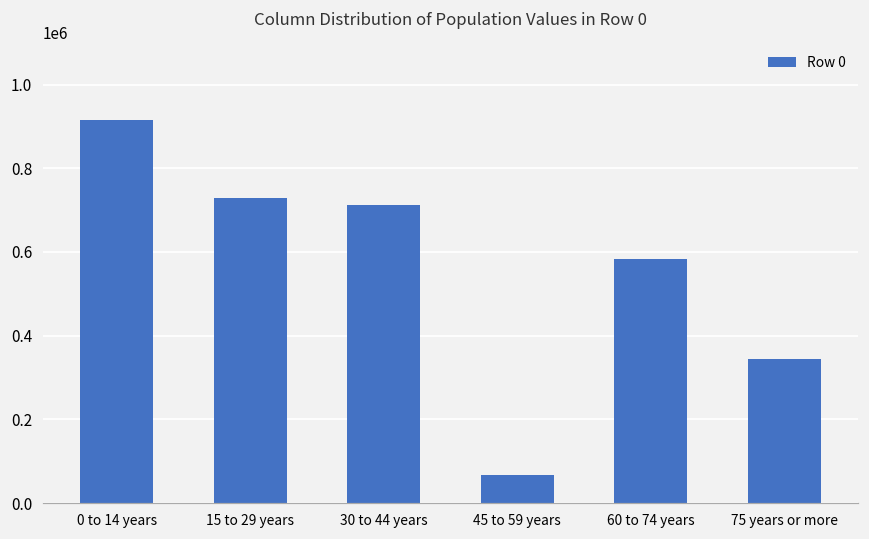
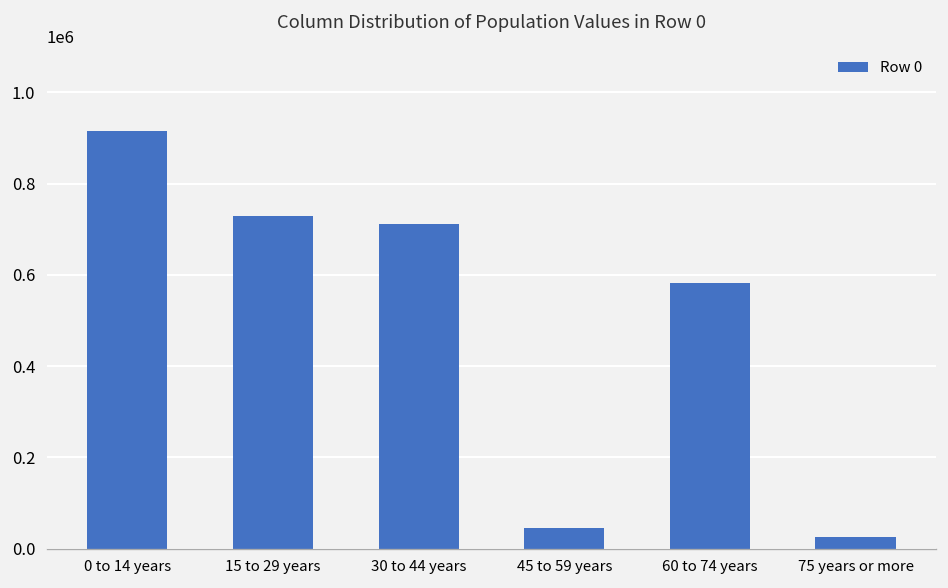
  {
    "0 to 14 years": 910000,
    "15 to 29 years": 730000,
    "30 to 44 years": 710000,
-   "45 to 59 years": 70000,
+   "45 to 59 years": 40000,
    "60 to 74 years": 580000,
-   "75 years or more": 340000
+   "75 years or more": 30000
  }
